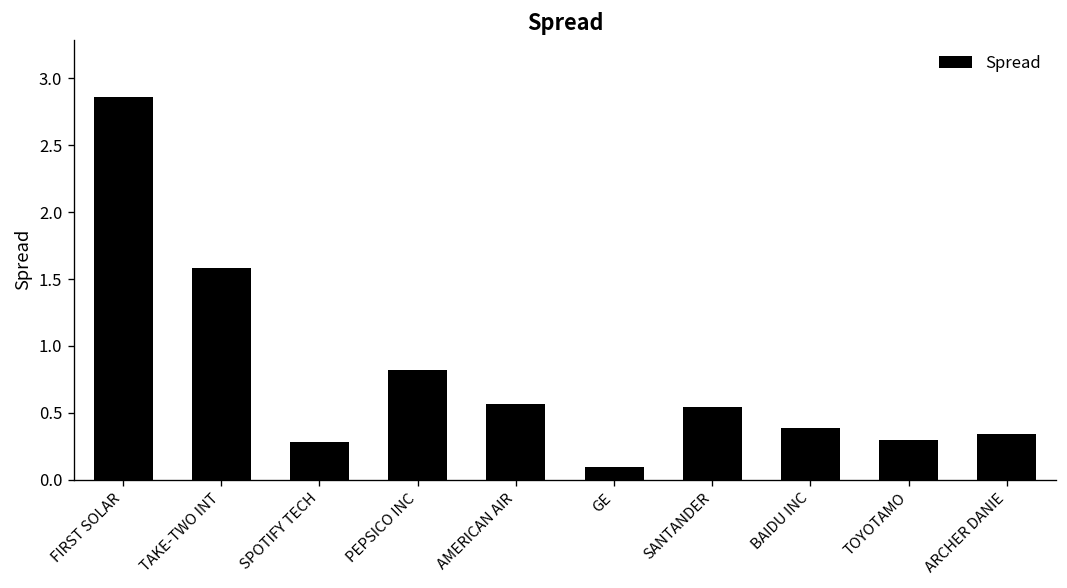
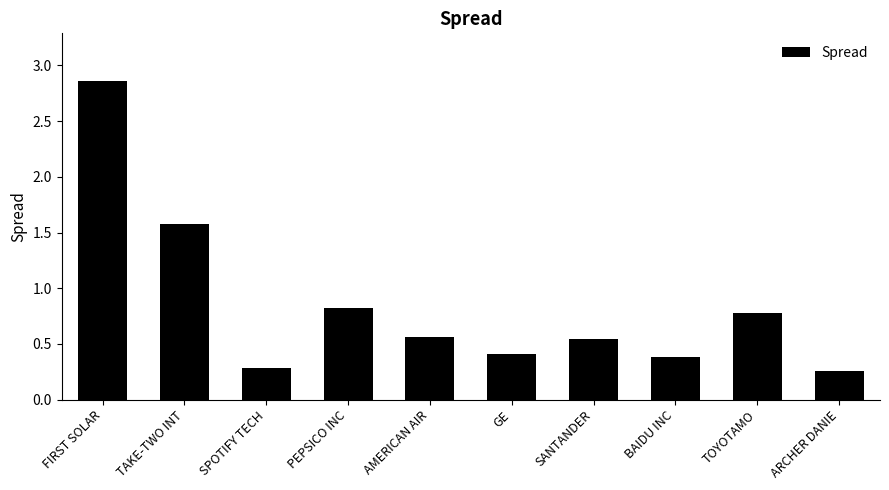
  {
    "FIRST SOLAR": 2.86,
    "TAKE-TWO INT": 1.58,
    "SPOTIFY TECH": 0.28,
    "PEPSICO INC": 0.82,
    "AMERICAN AIR": 0.56,
-   "GE": 0.10,
+   "GE": 0.41,
    "SANTANDER": 0.54,
    "BAIDU INC": 0.38,
-   "TOYOTAMO": 0.30,
-   "ARCHER DANIE": 0.34
+   "TOYOTAMO": 0.78,
+   "ARCHER DANIE": 0.26
  }
